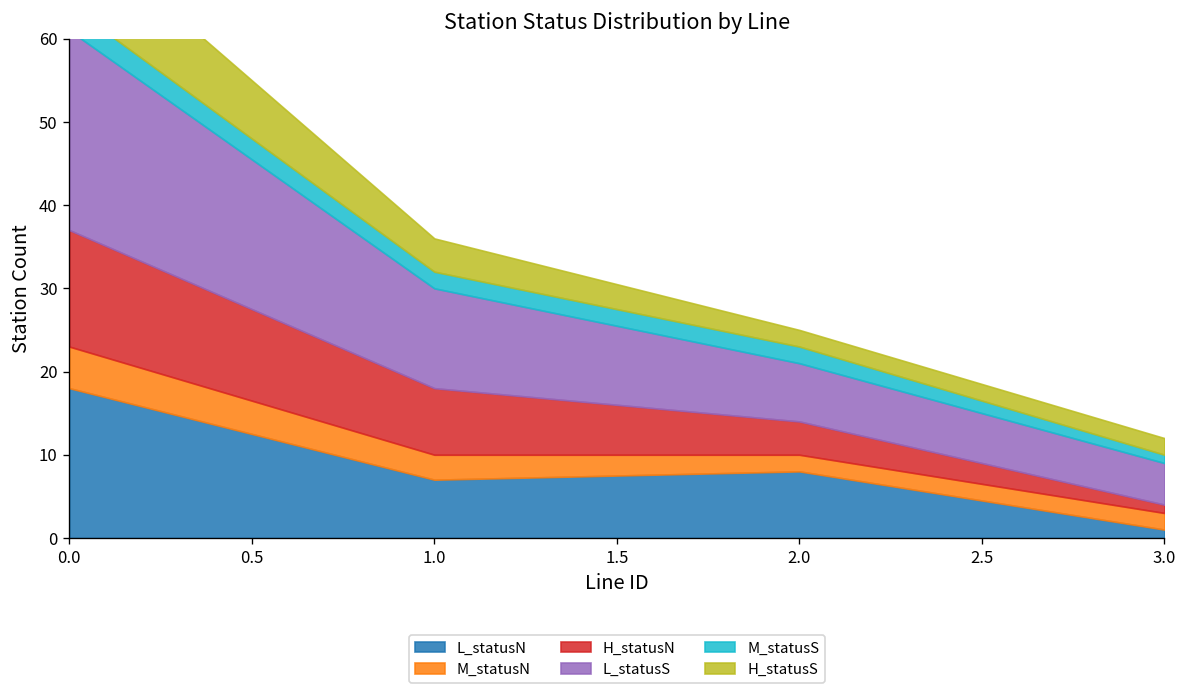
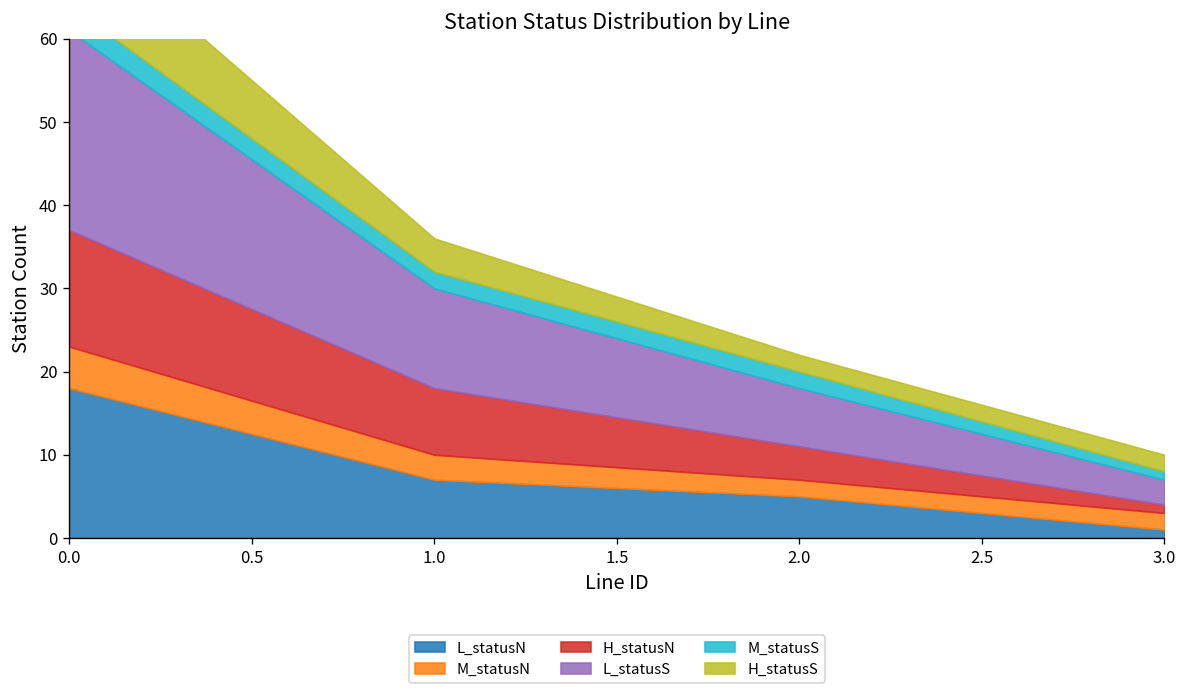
  {
    "L_statusN": {
      "0.0": 18,
      "1.0": 7,
-     "2.0": 8,
+     "2.0": 5,
      "3.0": 1
    },
    "M_statusN": {
      "0.0": 5,
      "1.0": 3,
      "2.0": 2,
      "3.0": 2
    },
    "H_statusN": {
      "0.0": 14,
      "1.0": 8,
      "2.0": 4,
      "3.0": 1
    },
    "L_statusS": {
      "1.0": 12,
      "2.0": 7,
-     "3.0": 5
+     "3.0": 3
    },
    "M_statusS": {
      "1.0": 2,
      "2.0": 2,
      "3.0": 1
    },
    "H_statusS": {
      "1.0": 4,
      "2.0": 2,
      "3.0": 2
    }
  }
